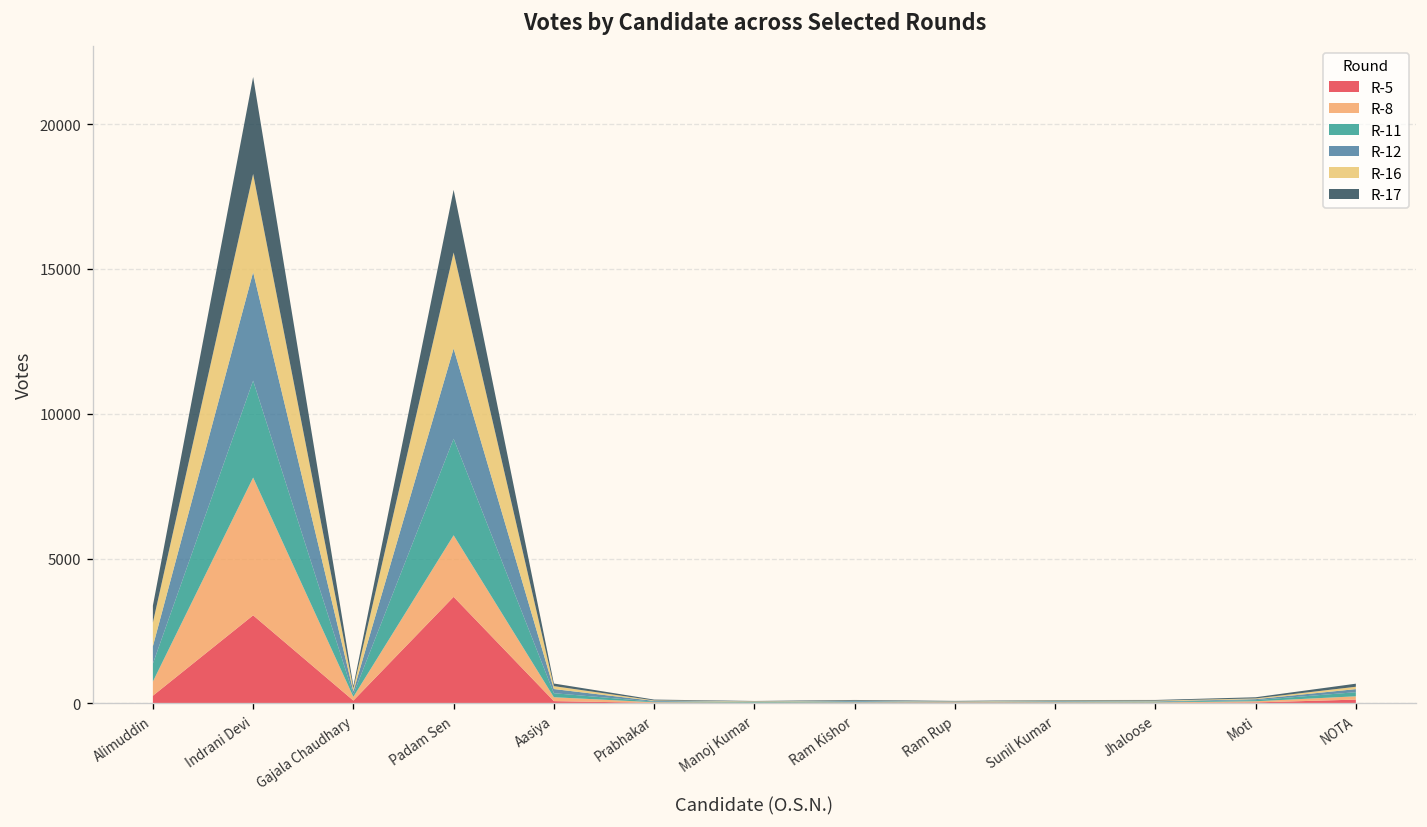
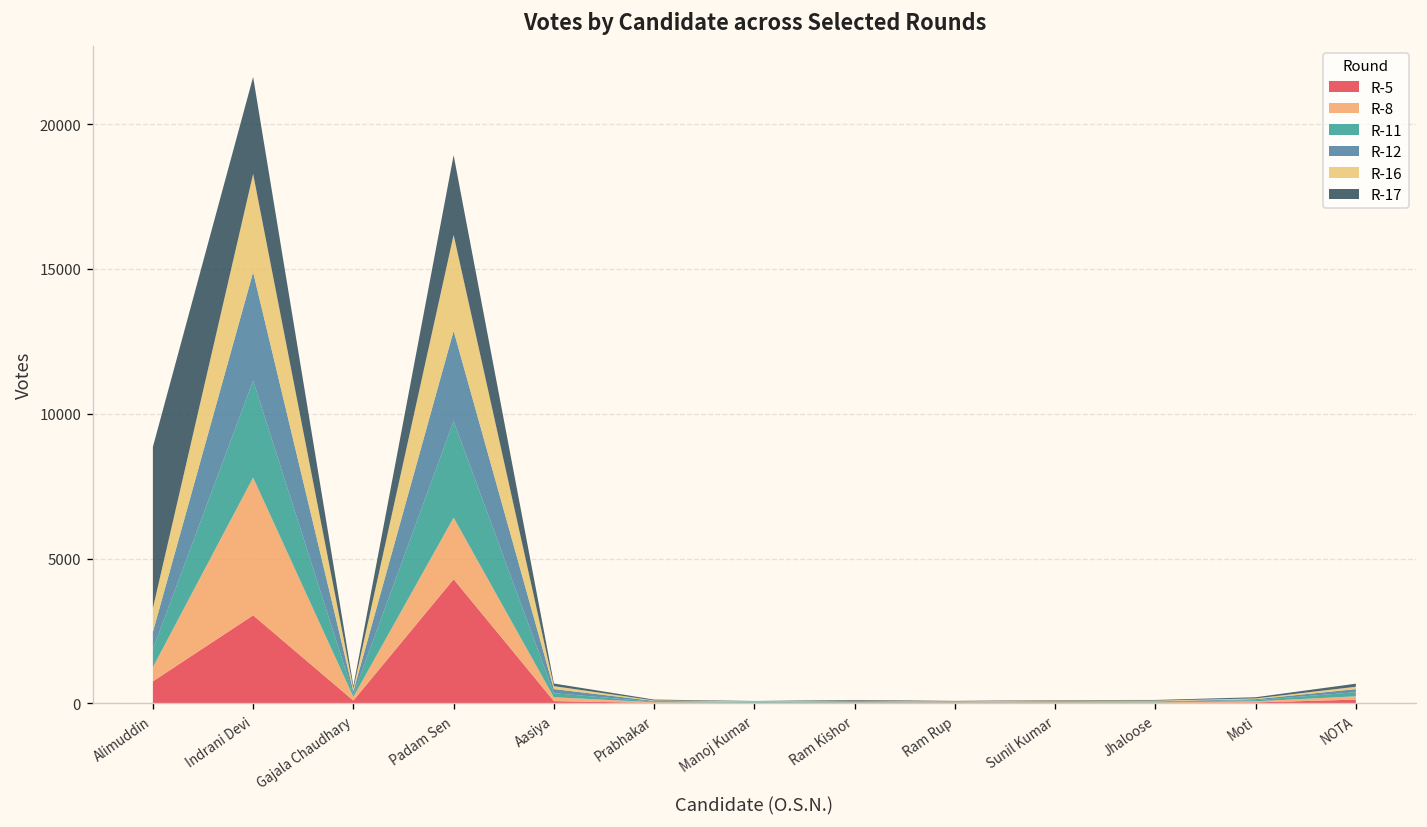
  {
    "R-5": {
-     "Alimuddin": 300,
+     "Alimuddin": 800,
      "Indrani Devi": 3000,
-     "Padam Sen": 3700,
+     "Padam Sen": 4300,
      "NOTA": 100
    },
    "R-17": {
-     "Alimuddin": 600,
+     "Alimuddin": 5600,
      "Indrani Devi": 3300,
-     "Padam Sen": 2200
+     "Padam Sen": 2800
    }
  }
